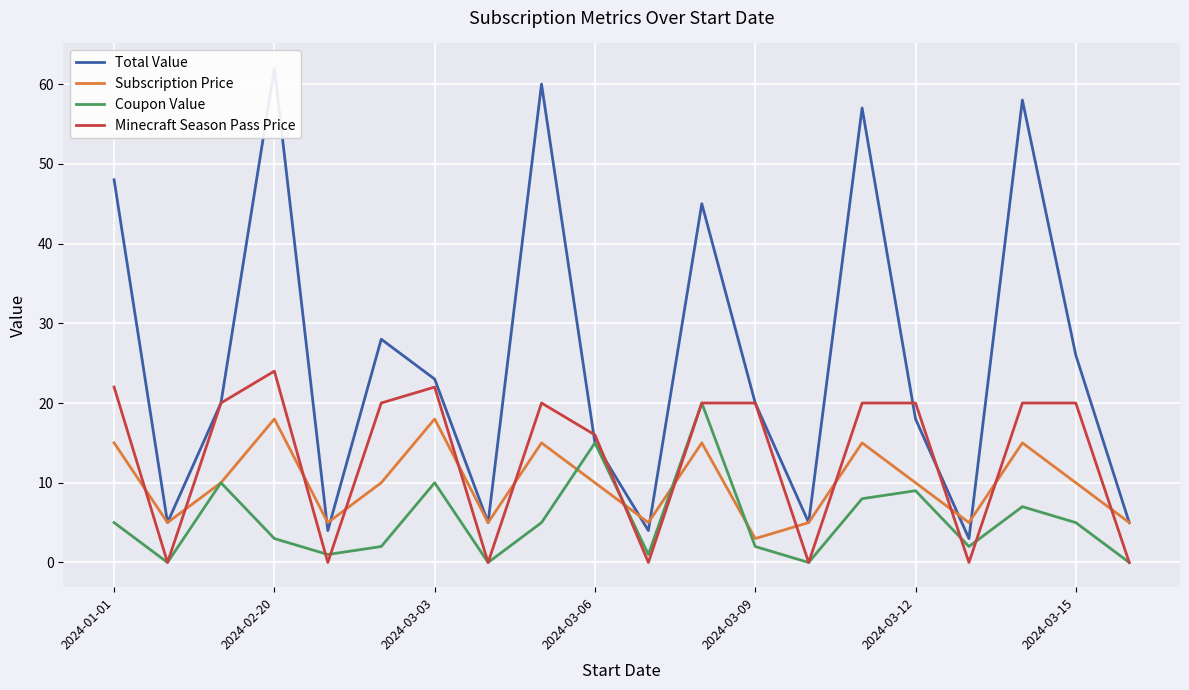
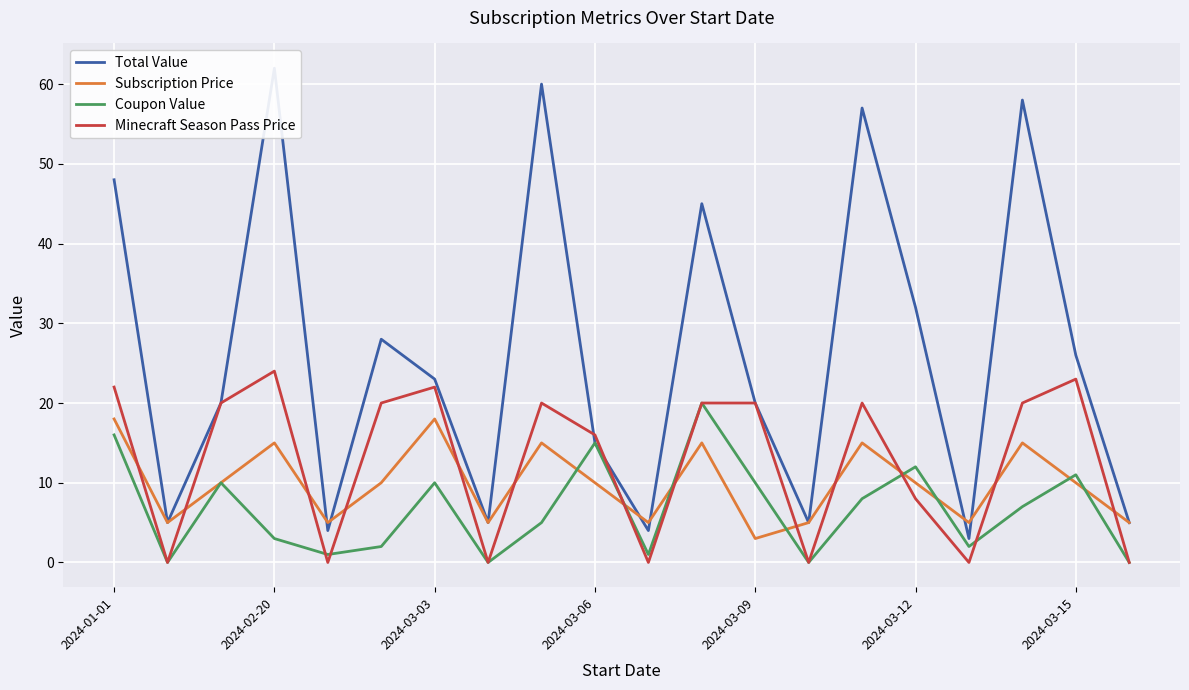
  {
    "Total Value": {
      "2024-01-01": 48,
      "2024-03-03": 23,
-     "2024-03-12": 18,
+     "2024-03-12": 32,
      "2024-03-15": 26
    },
    "Subscription Price": {
-     "2024-01-01": 15,
-     "2024-02-20": 18,
+     "2024-01-01": 18,
+     "2024-02-20": 15,
      "2024-03-03": 18,
      "2024-03-06": 10,
      "2024-03-09": 3,
      "2024-03-12": 10,
      "2024-03-15": 10
    },
    "Coupon Value": {
-     "2024-01-01": 5,
+     "2024-01-01": 16,
      "2024-02-20": 3,
      "2024-03-03": 10,
-     "2024-03-09": 2,
-     "2024-03-12": 9,
-     "2024-03-15": 5
+     "2024-03-09": 10,
+     "2024-03-12": 12,
+     "2024-03-15": 11
    },
    "Minecraft Season Pass Price": {
      "2024-01-01": 22,
      "2024-02-20": 24,
      "2024-03-03": 22,
      "2024-03-06": 16,
-     "2024-03-12": 20,
-     "2024-03-15": 20
+     "2024-03-12": 8,
+     "2024-03-15": 23
    }
  }
